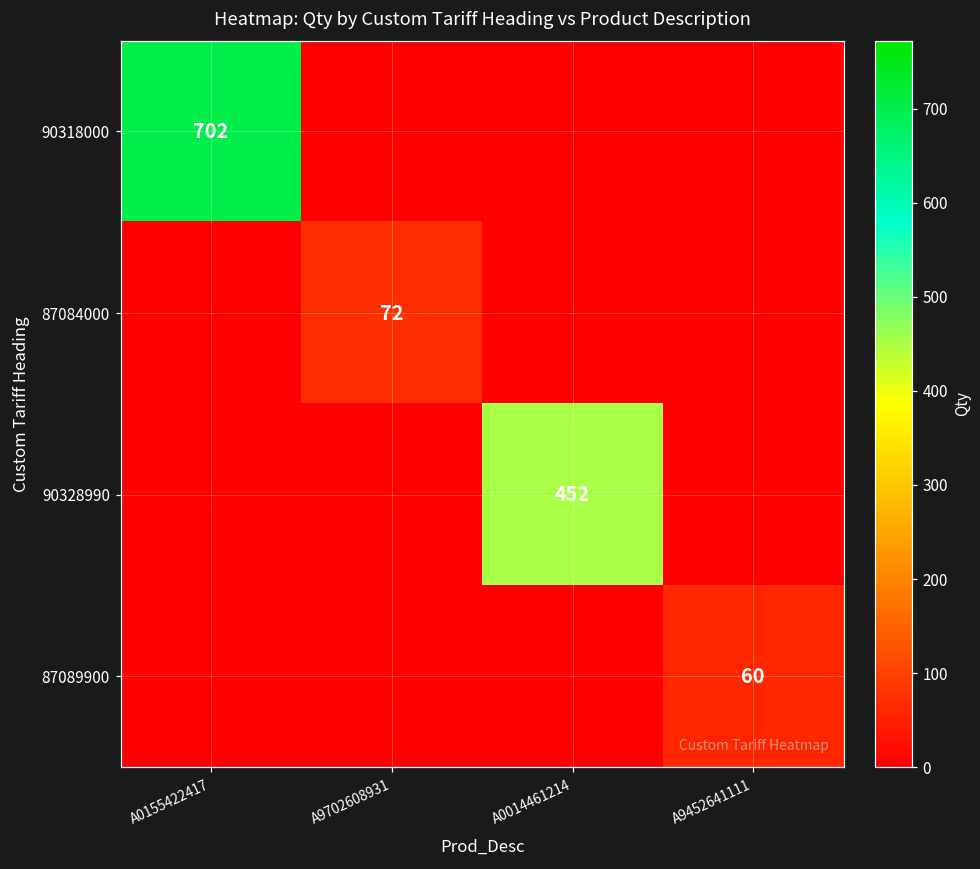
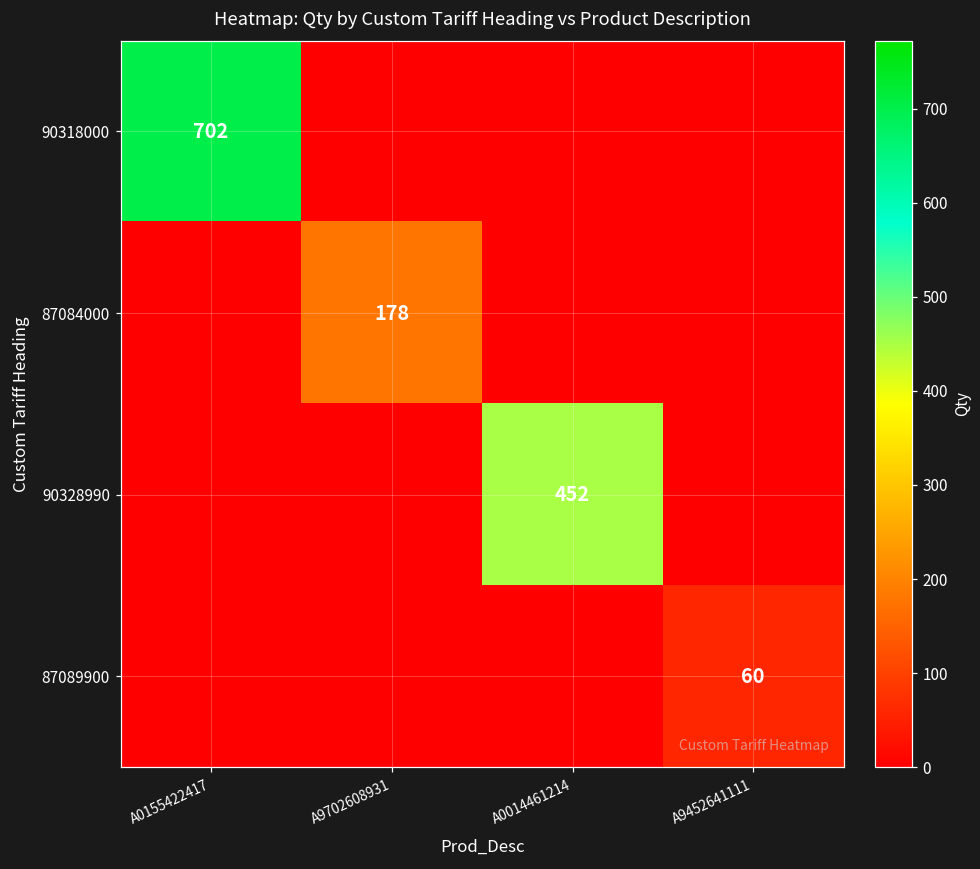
  {
    "90318000": {
      "A0155422417": 702
    },
    "87084000": {
-     "A9702608931": 72
+     "A9702608931": 178
    },
    "90328990": {
      "A0014461214": 452
    }
  }
